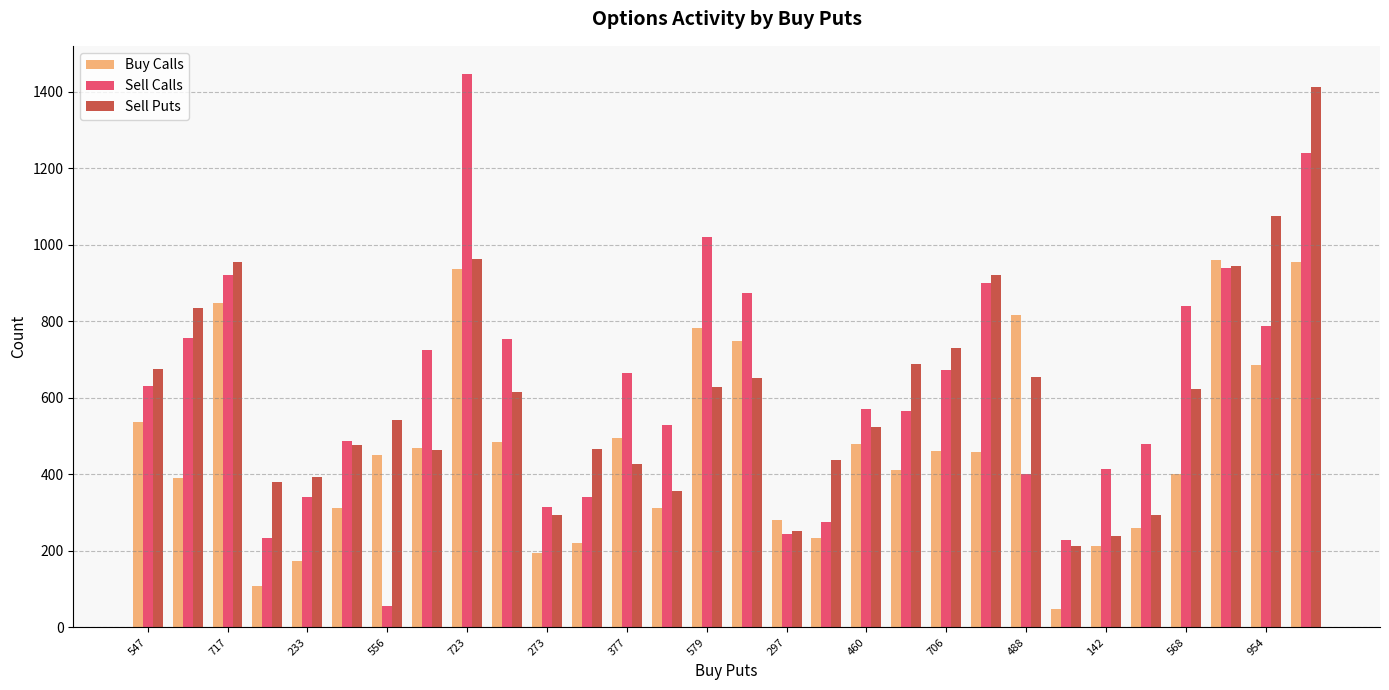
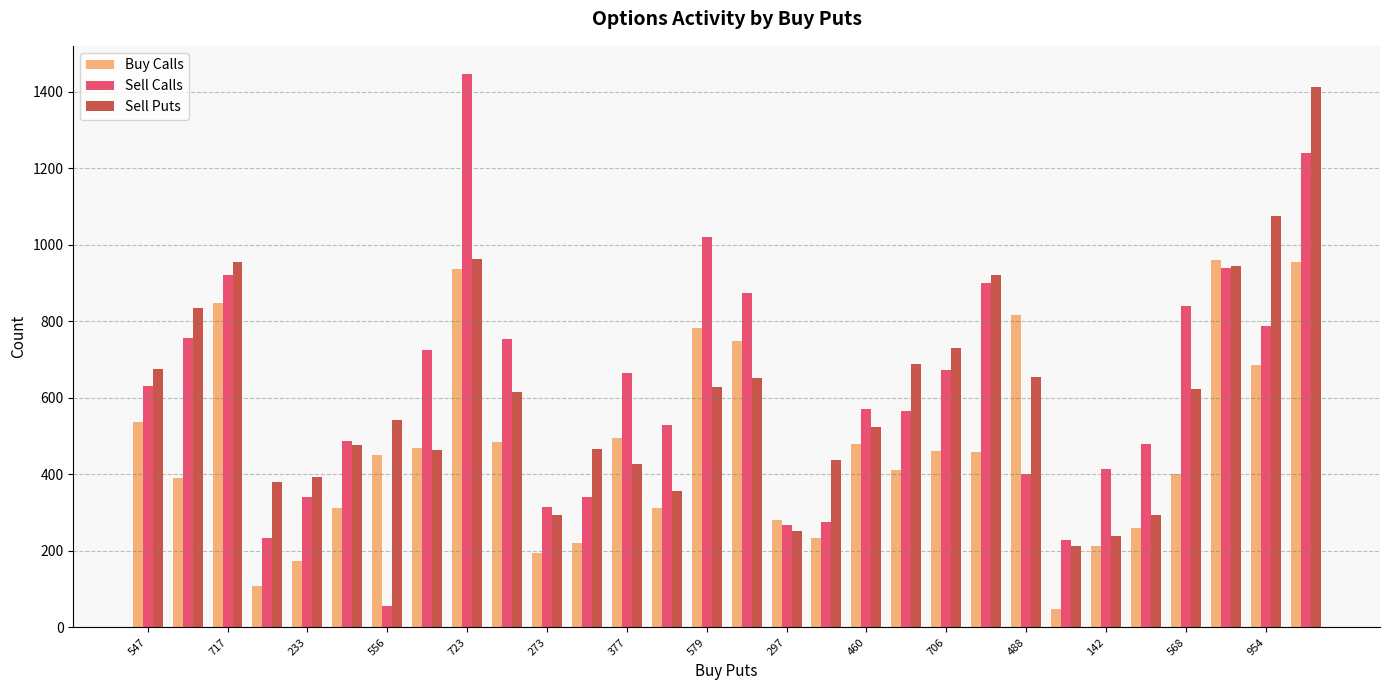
  {
    "Sell Calls": {
      "547": 630,
      "717": 920,
      "233": 340,
      "556": 60,
      "723": 1450,
      "273": 320,
      "377": 670,
      "579": 1020,
-     "297": 240,
+     "297": 270,
      "460": 570,
      "706": 670,
      "488": 400,
      "142": 410,
      "568": 840,
      "954": 790
    }
  }
